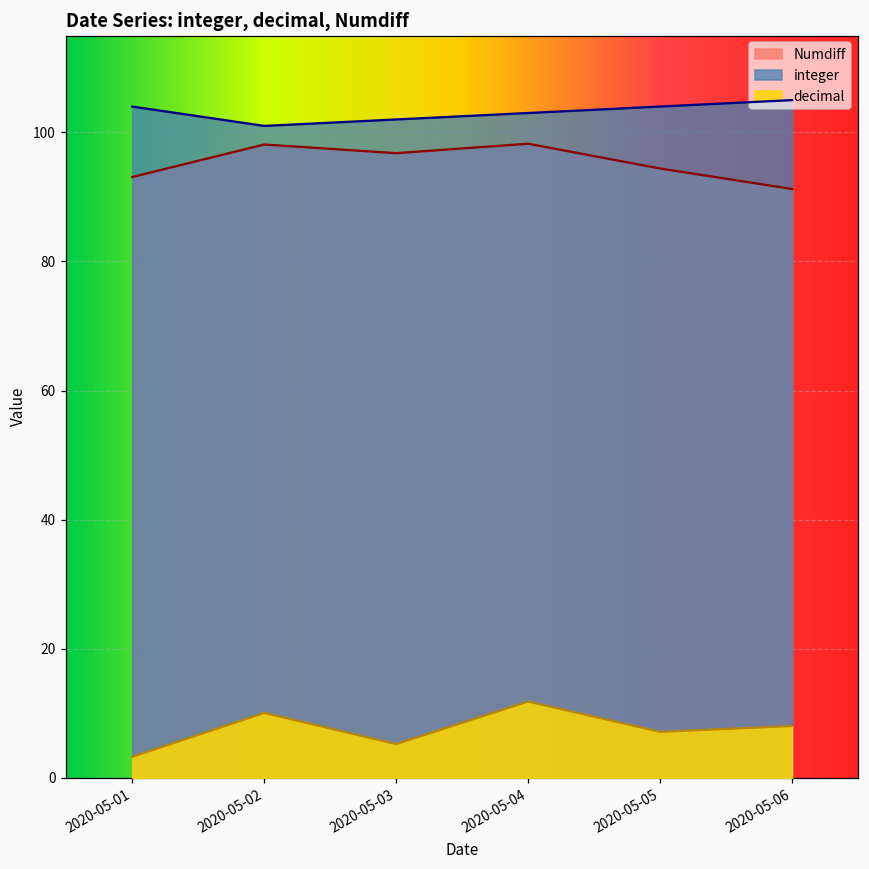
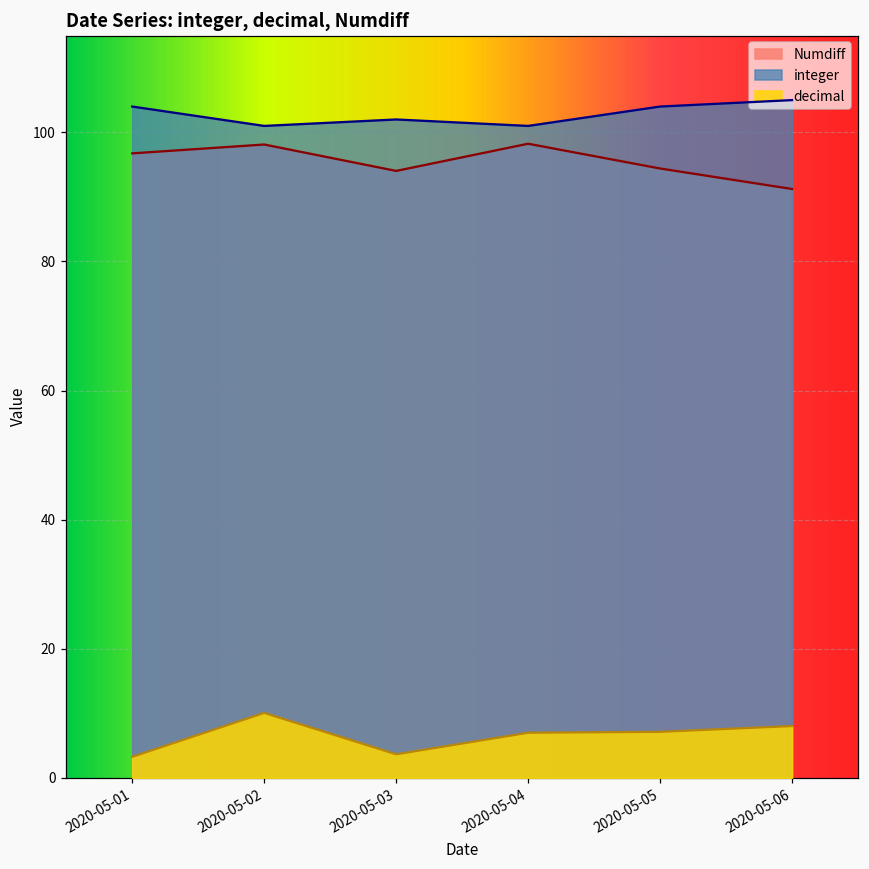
  {
    "Numdiff": {
-     "2020-05-01": 93,
+     "2020-05-01": 97,
      "2020-05-02": 98,
-     "2020-05-03": 97,
+     "2020-05-03": 94,
      "2020-05-04": 98,
      "2020-05-05": 94,
      "2020-05-06": 91
    },
    "integer": {
      "2020-05-01": 104,
      "2020-05-02": 101,
      "2020-05-03": 102,
-     "2020-05-04": 103,
+     "2020-05-04": 101,
      "2020-05-05": 104
    },
    "decimal": {
      "2020-05-01": 3,
      "2020-05-02": 10,
-     "2020-05-03": 5,
-     "2020-05-04": 12,
+     "2020-05-03": 4,
+     "2020-05-04": 7,
      "2020-05-05": 7,
      "2020-05-06": 8
    }
  }
